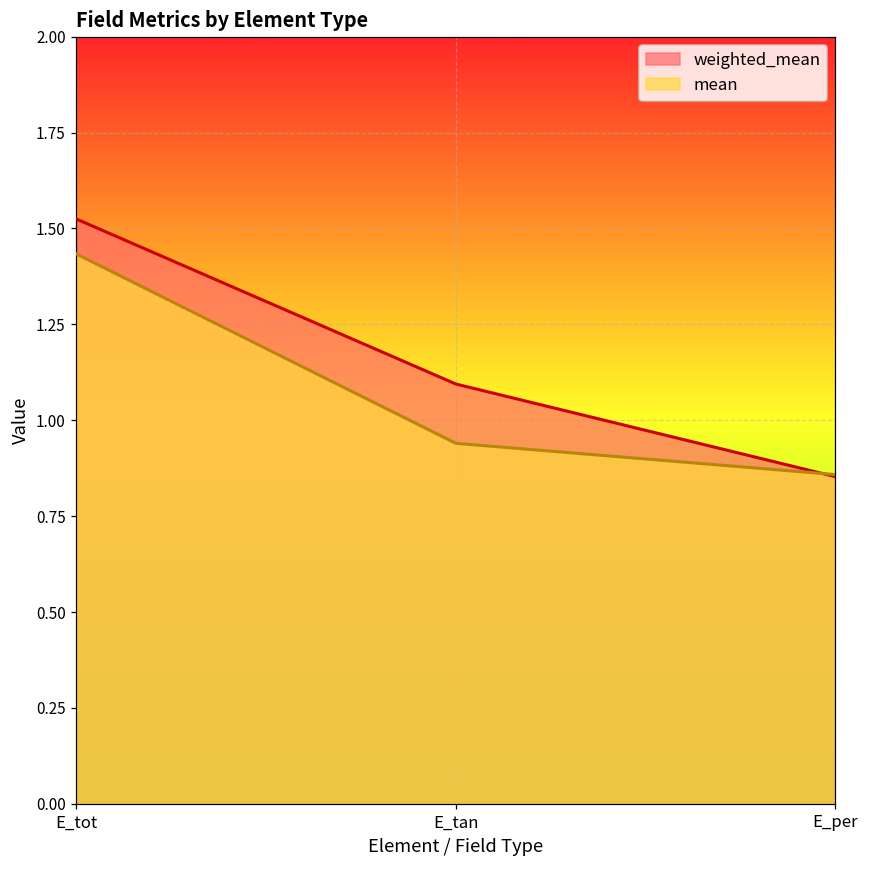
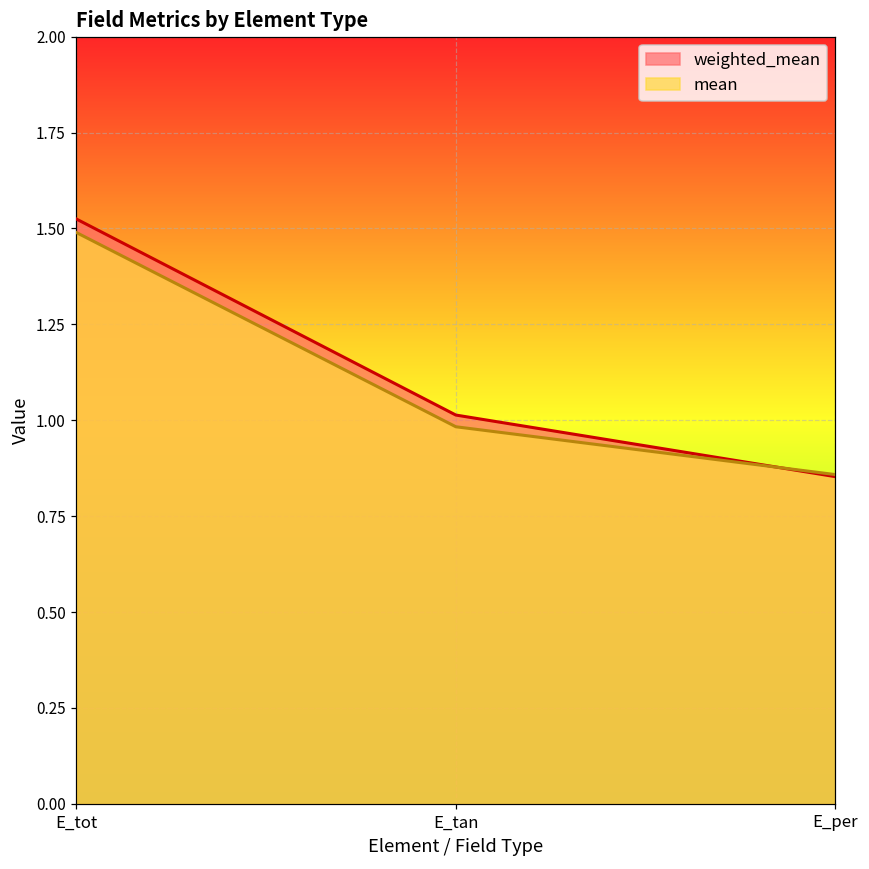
  {
    "weighted_mean": {
      "E_tot": 1.52,
-     "E_tan": 1.09
+     "E_tan": 1.01
    },
    "mean": {
-     "E_tot": 1.43,
-     "E_tan": 0.94
+     "E_tot": 1.49,
+     "E_tan": 0.98
    }
  }
